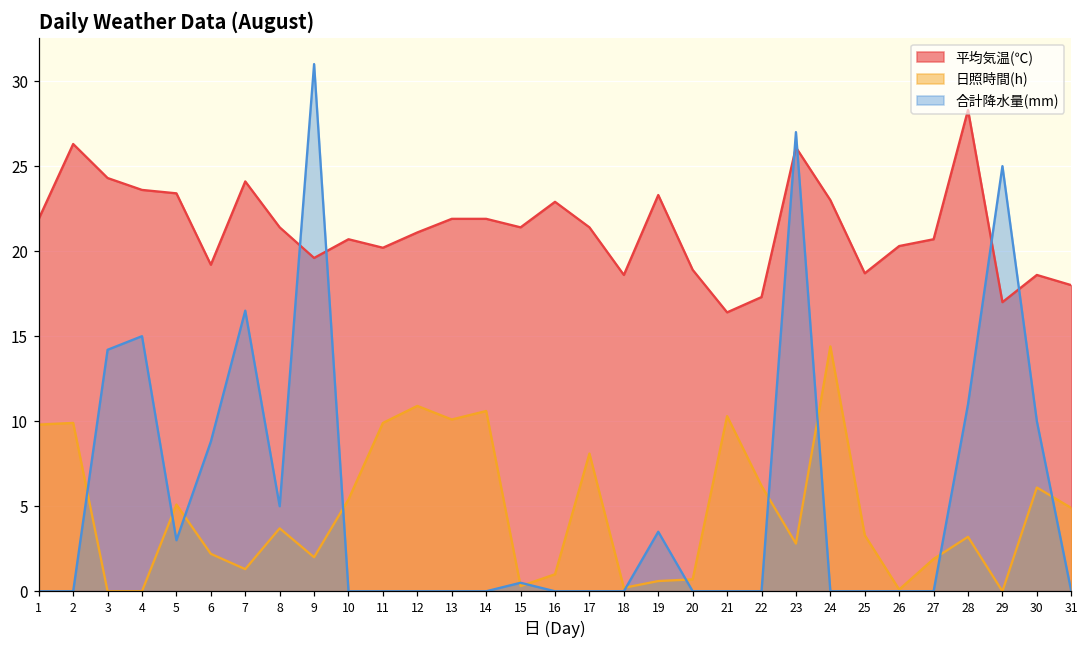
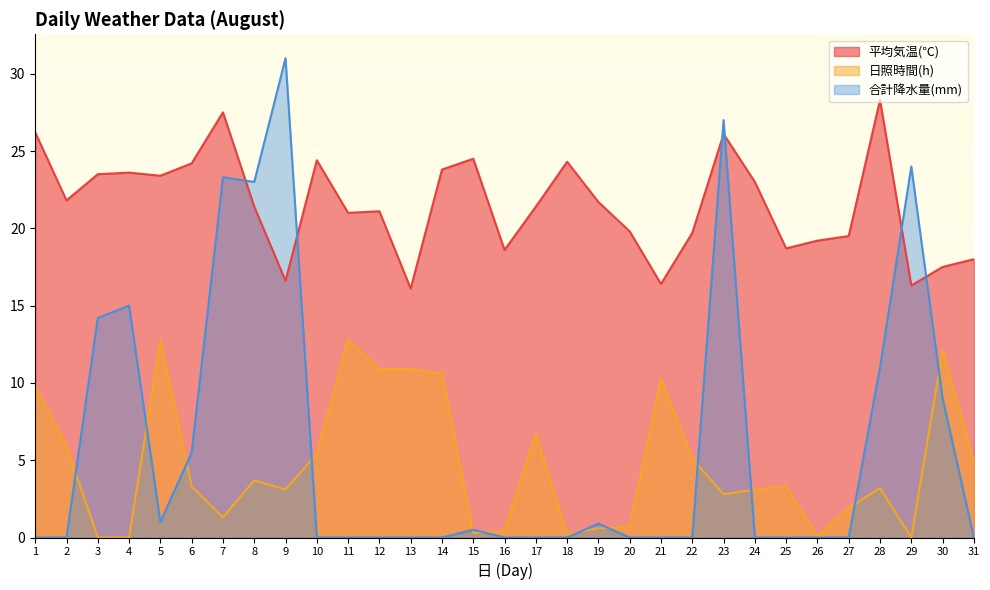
  {
    "平均気温(℃)": {
-     "1": 21.9,
-     "2": 26.3,
-     "3": 24.3,
+     "1": 26.2,
+     "2": 21.8,
+     "3": 23.5,
      "4": 23.6,
      "5": 23.4,
-     "6": 19.2,
-     "7": 24.1,
+     "6": 24.2,
+     "7": 27.5,
      "8": 21.4,
-     "9": 19.6,
-     "10": 20.7,
-     "11": 20.2,
+     "9": 16.6,
+     "10": 24.4,
+     "11": 21.0,
      "12": 21.1,
-     "13": 21.9,
-     "14": 21.9,
-     "15": 21.4,
-     "16": 22.9,
+     "13": 16.1,
+     "14": 23.8,
+     "15": 24.5,
+     "16": 18.6,
      "17": 21.4,
-     "18": 18.6,
-     "19": 23.3,
-     "20": 18.9,
+     "18": 24.3,
+     "19": 21.7,
+     "20": 19.8,
      "21": 16.4,
-     "22": 17.3,
+     "22": 19.7,
      "23": 26.1,
      "24": 23.0,
      "25": 18.7,
-     "26": 20.3,
-     "27": 20.7,
-     "29": 17.0,
-     "30": 18.6,
+     "26": 19.2,
+     "27": 19.5,
+     "29": 16.3,
+     "30": 17.5,
      "31": 18.0
    },
    "日照時間(h)": {
      "1": 9.8,
-     "2": 9.9,
+     "2": 5.9,
      "3": 0.0,
      "4": 0.0,
-     "5": 5.1,
-     "6": 2.2,
+     "5": 12.8,
+     "6": 3.3,
      "7": 1.3,
      "8": 3.7,
-     "9": 2.0,
+     "9": 3.1,
      "10": 5.4,
-     "11": 9.9,
+     "11": 12.8,
      "12": 10.9,
-     "13": 10.1,
+     "13": 10.9,
      "14": 10.6,
      "15": 0.3,
-     "16": 1.0,
-     "17": 8.1,
+     "16": 0.4,
+     "17": 6.7,
      "18": 0.2,
      "19": 0.6,
      "20": 0.7,
      "21": 10.3,
-     "22": 6.2,
+     "22": 5.1,
      "23": 2.8,
-     "24": 14.4,
+     "24": 3.1,
      "25": 3.3,
      "27": 1.9,
      "28": 3.2,
      "29": 0.0,
-     "30": 6.1,
+     "30": 12.1,
      "31": 4.9
    },
    "合計降水量(mm)": {
      "1": 0.0,
      "2": 0.0,
      "3": 14.2,
      "4": 15.0,
-     "5": 3,
-     "6": 8.8,
-     "7": 16.5,
-     "8": 5,
+     "5": 1,
+     "6": 5.5,
+     "7": 23.3,
+     "8": 23,
      "9": 31.0,
      "10": 0.0,
      "11": 0.0,
      "12": 0.0,
      "13": 0.0,
      "14": 0.0,
      "15": 0.5,
      "16": 0.0,
      "17": 0.0,
      "18": 0.0,
-     "19": 3.5,
+     "19": 0.9,
      "20": 0.0,
      "21": 0.0,
      "22": 0.0,
      "23": 27.0,
      "24": 0.0,
      "25": 0.0,
      "27": 0.0,
      "28": 11.0,
-     "29": 25,
-     "30": 10,
+     "29": 24,
+     "30": 9,
      "31": 0.0
    }
  }
